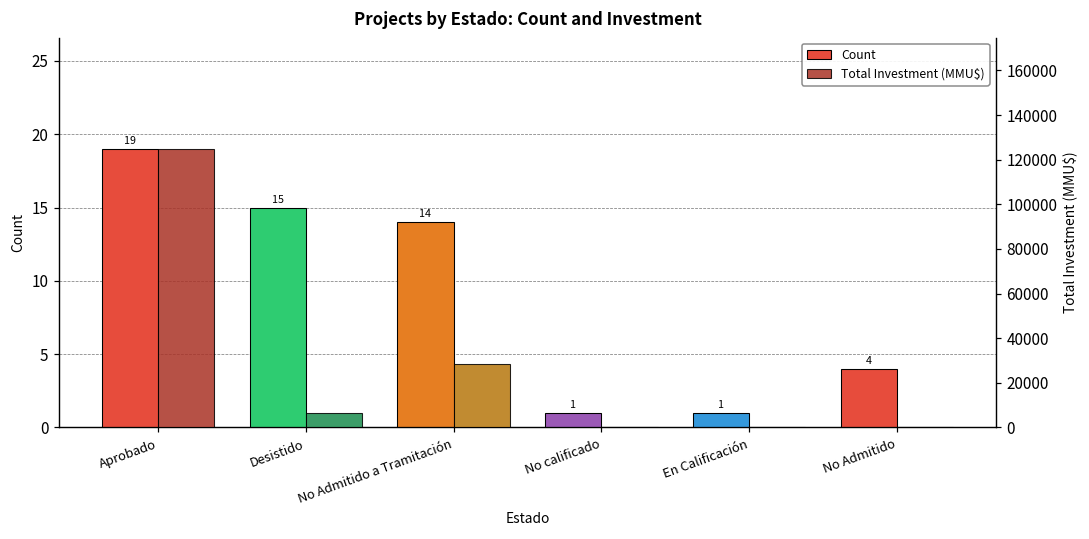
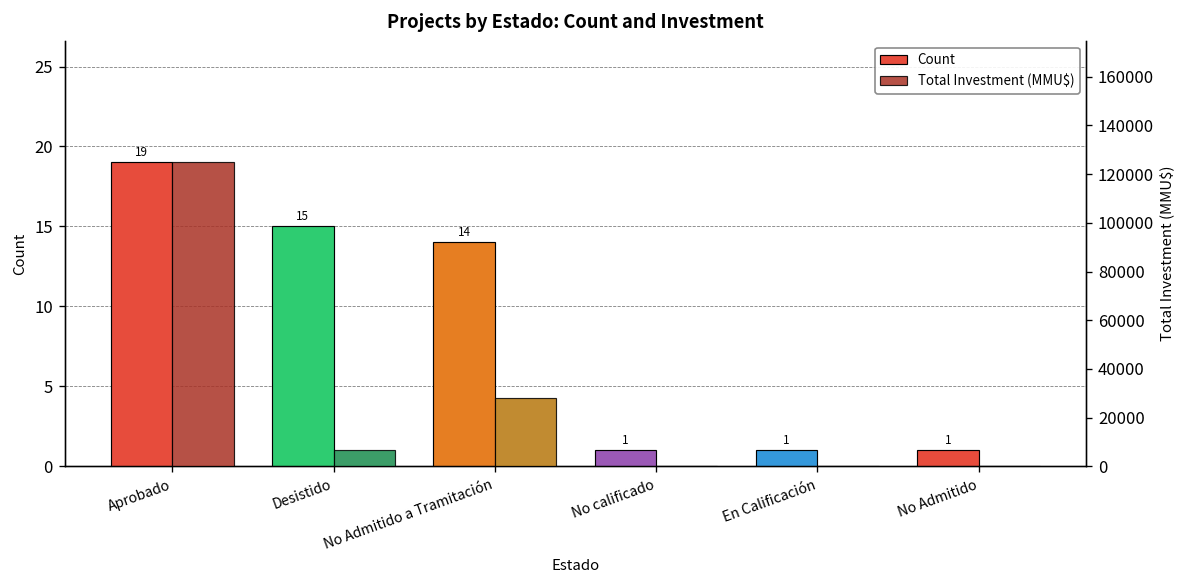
  {
    "Count": {
      "Aprobado": 19,
      "Desistido": 15,
      "No Admitido a Tramitación": 14,
      "No calificado": 1,
      "En Calificación": 1,
-     "No Admitido": 4
+     "No Admitido": 1
    }
  }
